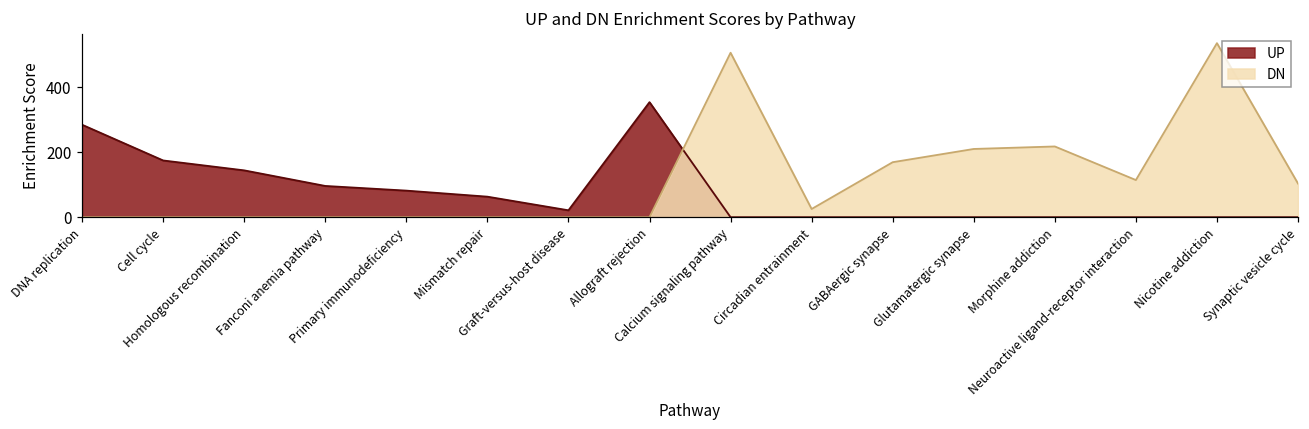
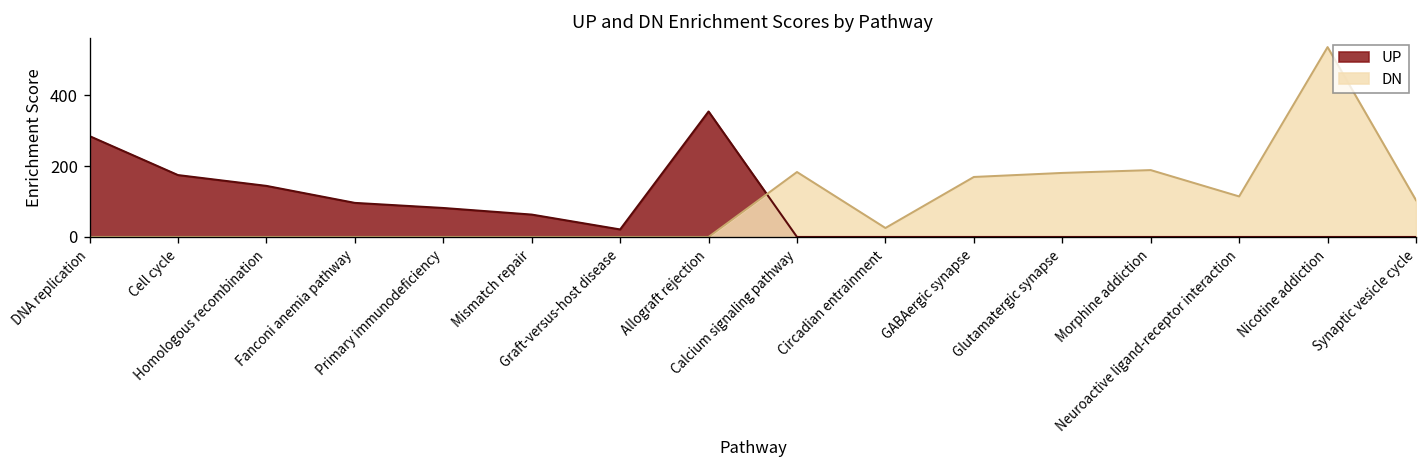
  {
    "UP": {
      "DNA replication": 290,
      "Cell cycle": 170,
      "Homologous recombination": 140,
      "Fanconi anemia pathway": 100,
      "Primary immunodeficiency": 80,
      "Mismatch repair": 60,
      "Graft-versus-host disease": 20,
      "Allograft rejection": 350,
      "Calcium signaling pathway": 0,
      "Circadian entrainment": 0,
      "GABAergic synapse": 0,
      "Glutamatergic synapse": 0,
      "Morphine addiction": 0,
      "Neuroactive ligand-receptor interaction": 0,
      "Nicotine addiction": 0,
      "Synaptic vesicle cycle": 0
    },
    "DN": {
      "DNA replication": 0,
      "Cell cycle": 0,
      "Homologous recombination": 0,
      "Fanconi anemia pathway": 0,
      "Primary immunodeficiency": 0,
      "Mismatch repair": 0,
      "Graft-versus-host disease": 0,
      "Allograft rejection": 0,
-     "Calcium signaling pathway": 510,
+     "Calcium signaling pathway": 180,
      "Circadian entrainment": 30,
      "GABAergic synapse": 170,
-     "Glutamatergic synapse": 210,
-     "Morphine addiction": 220,
+     "Glutamatergic synapse": 180,
+     "Morphine addiction": 190,
      "Neuroactive ligand-receptor interaction": 110,
      "Nicotine addiction": 540,
      "Synaptic vesicle cycle": 100
    }
  }
